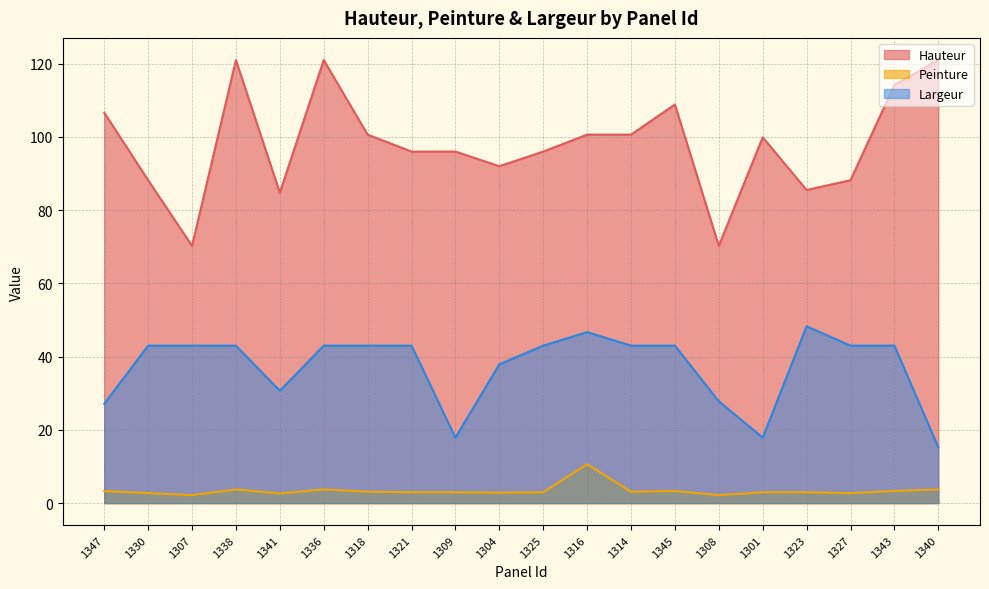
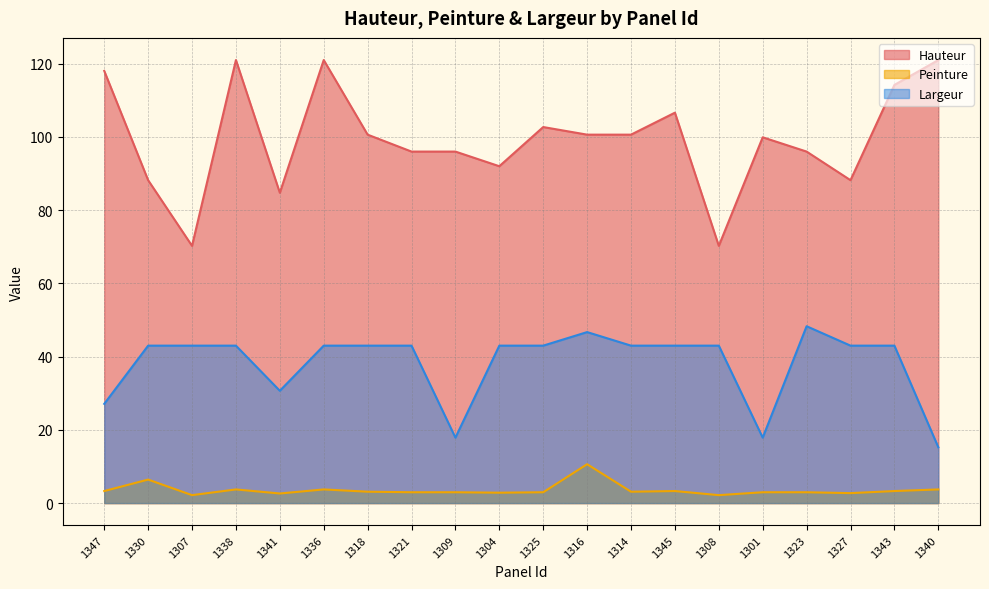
  {
    "Hauteur": {
-     "1347": 107,
+     "1347": 118,
      "1330": 88,
      "1307": 70,
      "1338": 121,
      "1341": 85,
      "1336": 121,
      "1318": 101,
      "1321": 96,
      "1309": 96,
      "1304": 92,
-     "1325": 96,
+     "1325": 103,
      "1316": 101,
      "1314": 101,
-     "1345": 109,
+     "1345": 107,
      "1308": 70,
      "1301": 100,
-     "1323": 86,
+     "1323": 96,
      "1327": 88
    },
    "Peinture": {
      "1347": 3,
-     "1330": 3,
+     "1330": 6,
      "1307": 2,
      "1338": 4,
      "1341": 3,
      "1336": 4,
      "1318": 3,
      "1321": 3,
      "1309": 3,
      "1304": 3,
      "1325": 3,
      "1316": 11,
      "1314": 3,
      "1345": 3,
      "1308": 2,
      "1301": 3,
      "1323": 3,
      "1327": 3,
      "1343": 3,
      "1340": 4
    },
    "Largeur": {
      "1347": 27,
      "1330": 43,
      "1307": 43,
      "1338": 43,
      "1341": 31,
      "1336": 43,
      "1318": 43,
      "1321": 43,
      "1309": 18,
-     "1304": 38,
+     "1304": 43,
      "1325": 43,
      "1316": 47,
      "1314": 43,
      "1345": 43,
-     "1308": 28,
+     "1308": 43,
      "1301": 18,
      "1323": 48,
      "1327": 43,
      "1343": 43,
      "1340": 15
    }
  }
